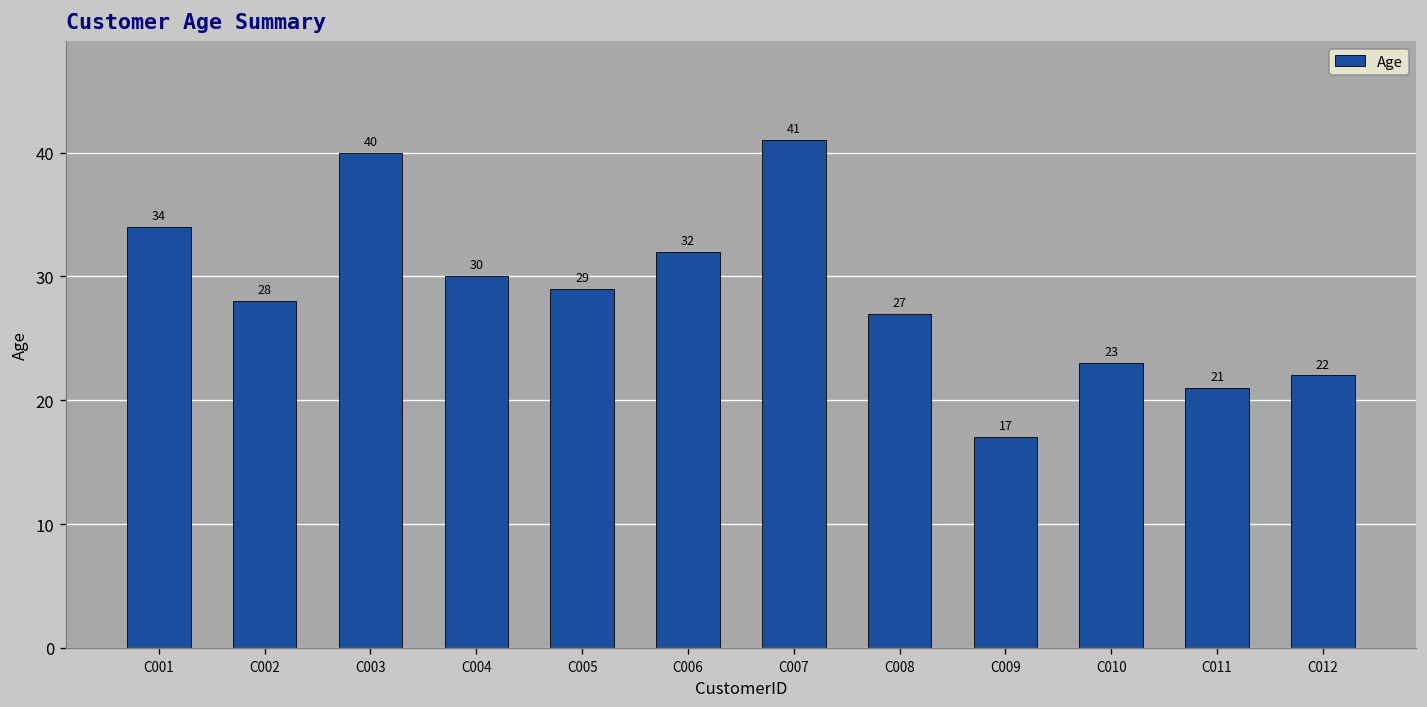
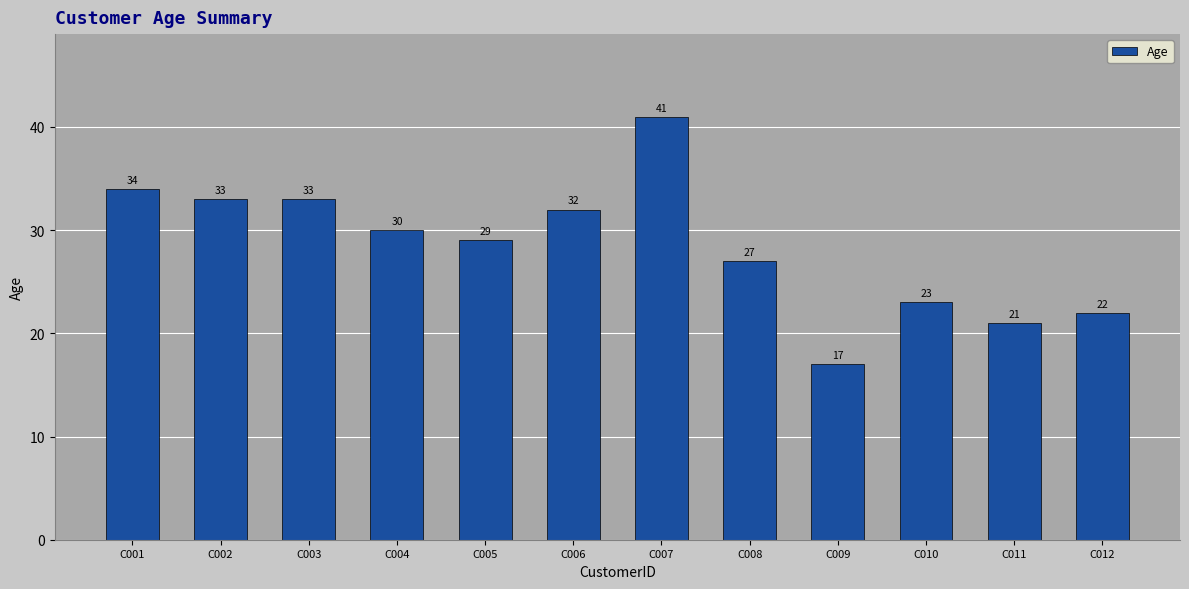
  {
    "C001": 34,
-   "C002": 28,
-   "C003": 40,
+   "C002": 33,
+   "C003": 33,
    "C004": 30,
    "C005": 29,
    "C006": 32,
    "C007": 41,
    "C008": 27,
    "C009": 17,
    "C010": 23,
    "C011": 21,
    "C012": 22
  }
